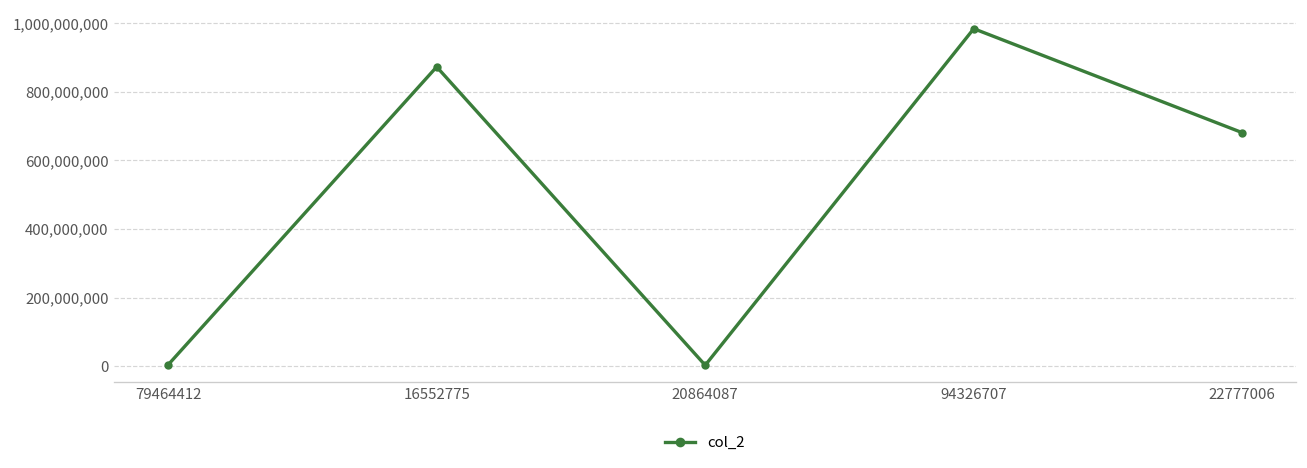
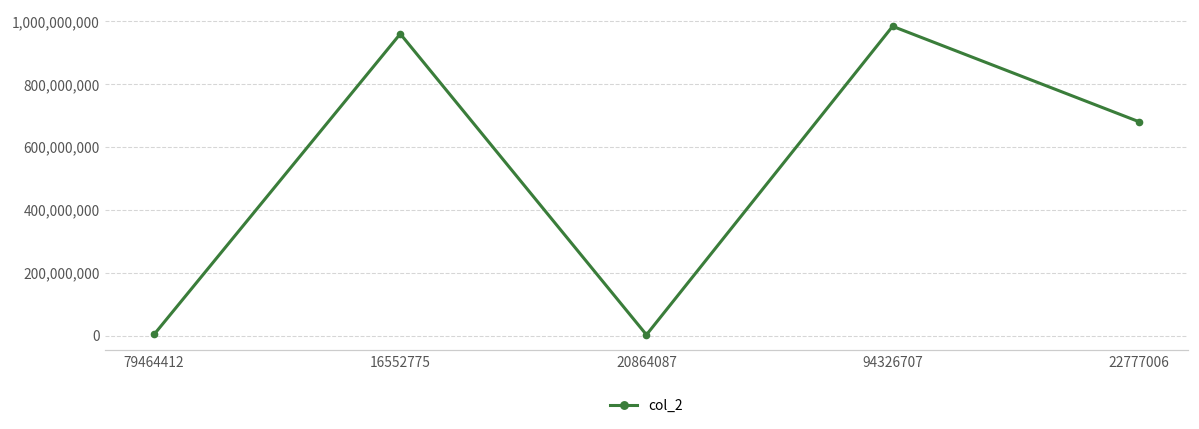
  {
    "79464412": "0",
-   "16552775": "870,000,000",
+   "16552775": "960,000,000",
    "20864087": "0",
    "94326707": "980,000,000",
    "22777006": "680,000,000"
  }
